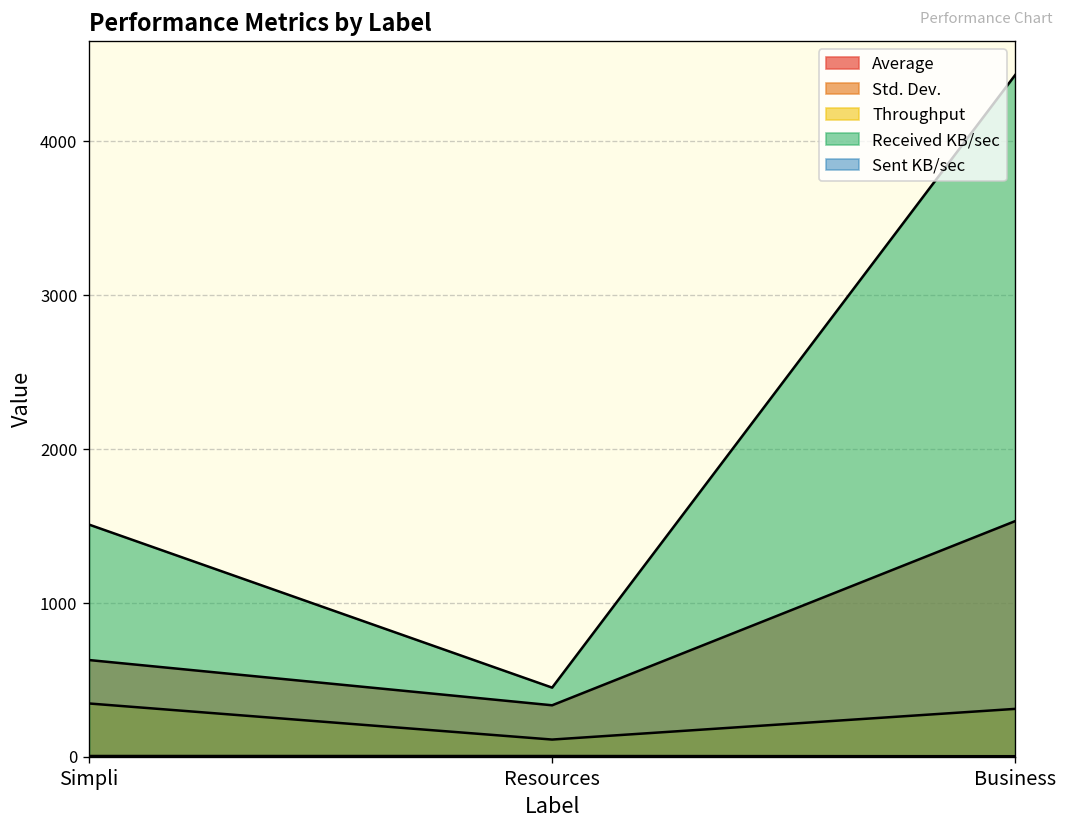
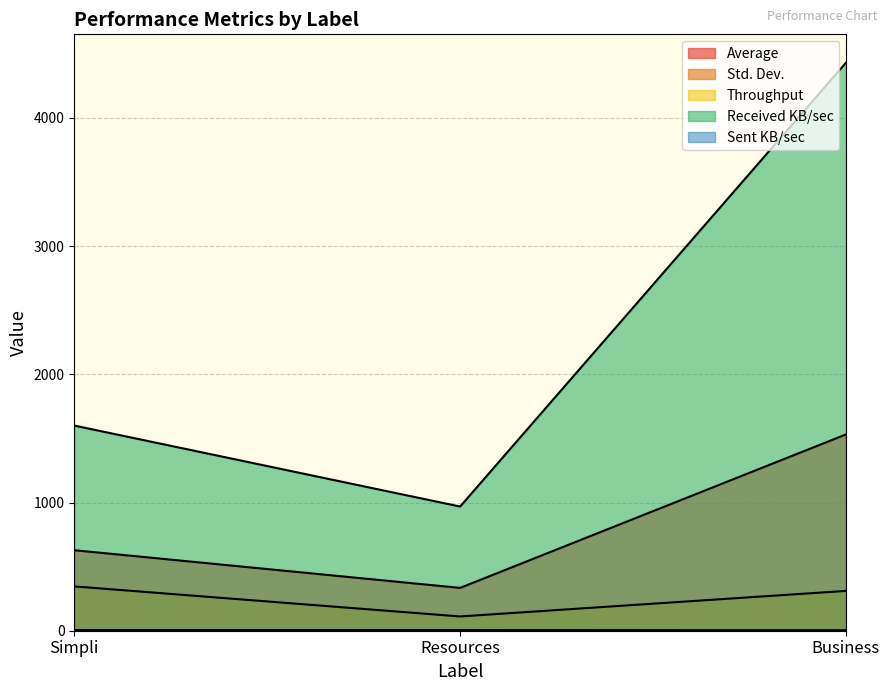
  {
    "Received KB/sec": {
-     "Simpli": 1510,
-     "Resources": 450,
+     "Simpli": 1600,
+     "Resources": 970,
      "Business": 4430
    }
  }
